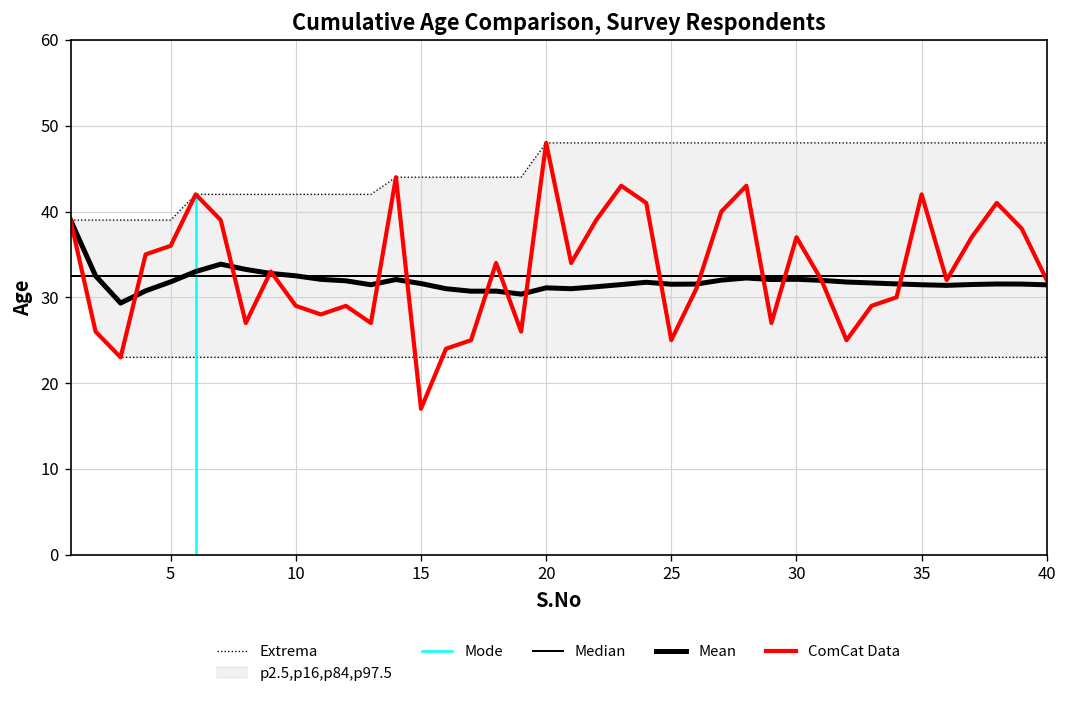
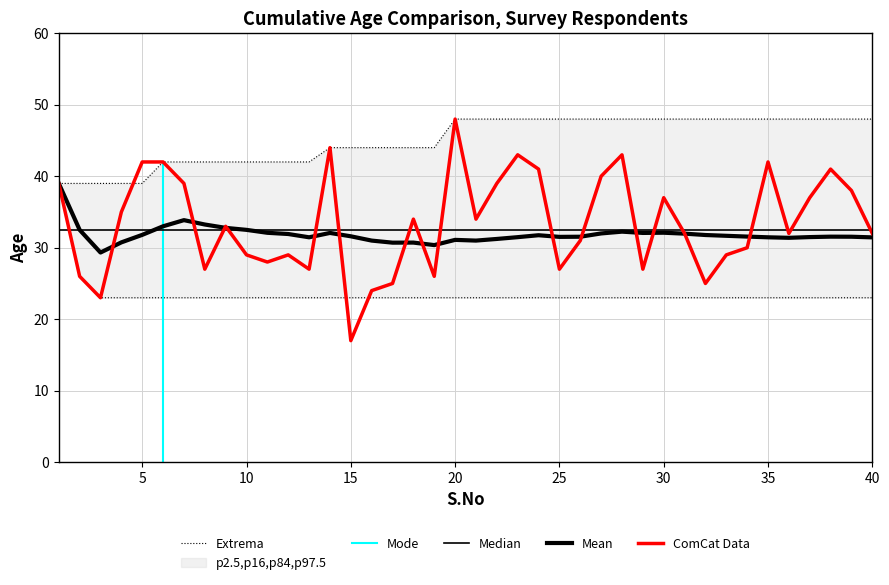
  {
    "p2.5,p16,p84,p97.5": {
      "5": 39,
      "10": 42,
      "15": 44,
      "25": 48,
      "30": 48,
      "35": 48,
      "40": 48
    },
    "ComCat Data": {
-     "5": 36,
+     "5": 42,
      "10": 29,
      "15": 17,
-     "25": 25,
+     "25": 27,
      "30": 37,
      "35": 42,
      "40": 32
    }
  }
